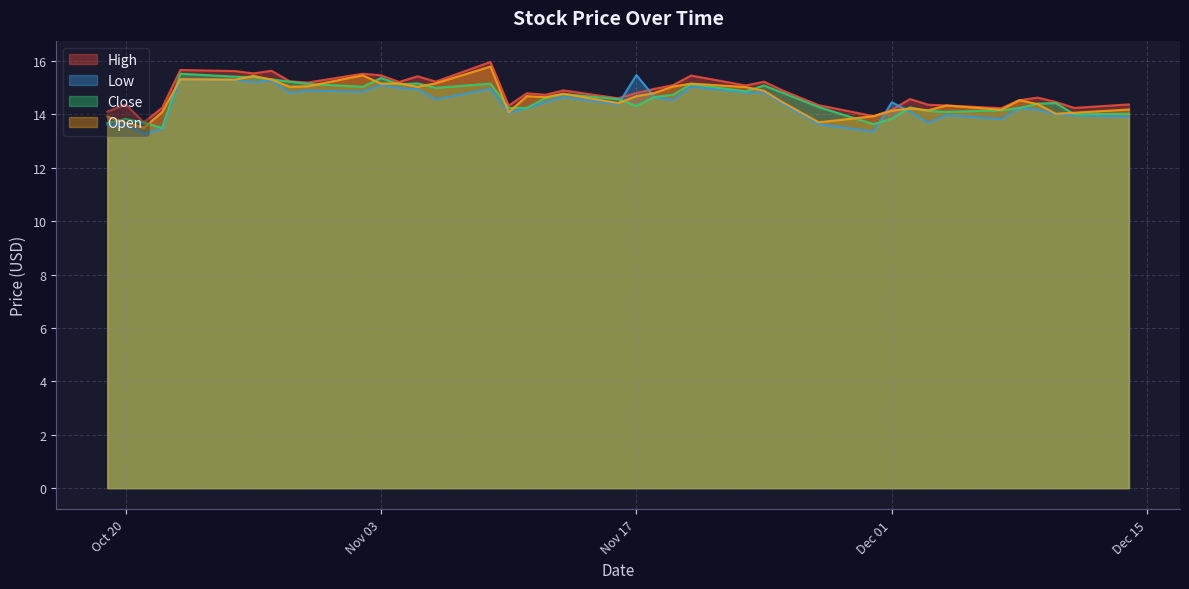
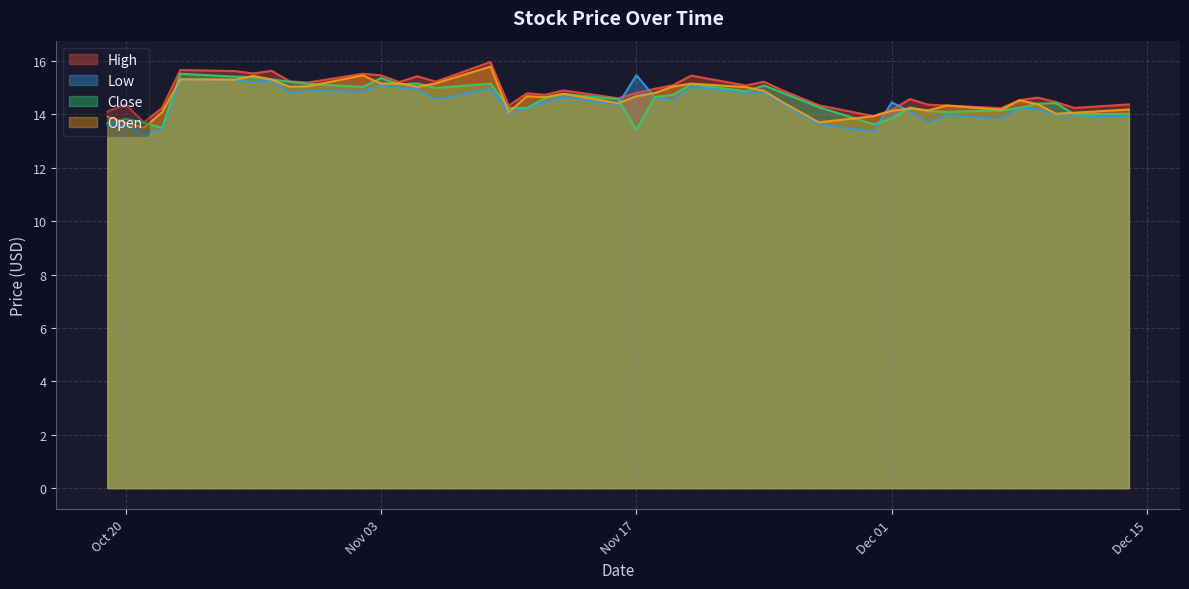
  {
    "Low": {
      "Nov 17": 15.5,
      "Dec 01": 14.5
    },
    "Close": {
      "Nov 03": 15.4,
-     "Nov 17": 14.3,
+     "Nov 17": 13.4,
      "Dec 01": 13.8
    }
  }
